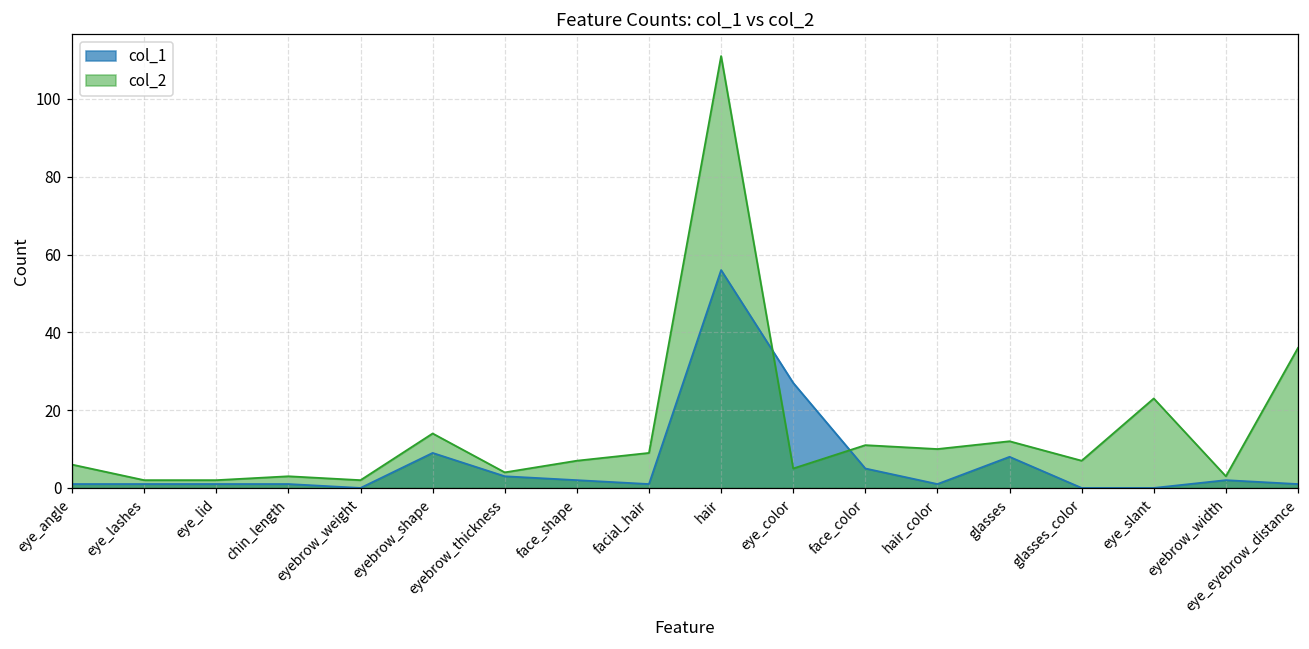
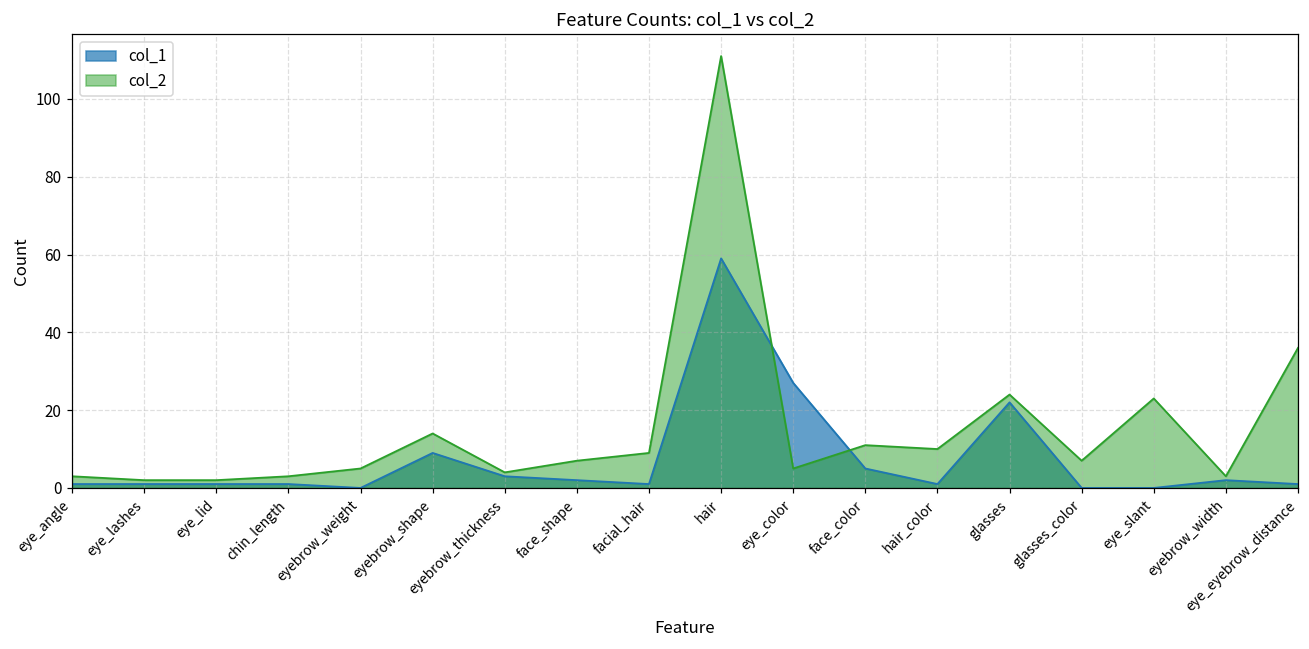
  {
    "col_1": {
      "eye_angle": 1,
      "eye_lashes": 1,
      "eye_lid": 1,
      "chin_length": 1,
      "eyebrow_weight": 0,
      "eyebrow_shape": 9,
      "eyebrow_thickness": 3,
      "face_shape": 2,
      "facial_hair": 1,
-     "hair": 56,
+     "hair": 59,
      "eye_color": 27,
      "face_color": 5,
      "hair_color": 1,
-     "glasses": 8,
+     "glasses": 22,
      "glasses_color": 0,
      "eye_slant": 0,
      "eyebrow_width": 2,
      "eye_eyebrow_distance": 1
    },
    "col_2": {
-     "eye_angle": 6,
+     "eye_angle": 3,
      "eye_lashes": 2,
      "eye_lid": 2,
      "chin_length": 3,
-     "eyebrow_weight": 2,
+     "eyebrow_weight": 5,
      "eyebrow_shape": 14,
      "eyebrow_thickness": 4,
      "face_shape": 7,
      "facial_hair": 9,
      "hair": 111,
      "eye_color": 5,
      "face_color": 11,
      "hair_color": 10,
-     "glasses": 12,
+     "glasses": 24,
      "glasses_color": 7,
      "eye_slant": 23,
      "eyebrow_width": 3,
      "eye_eyebrow_distance": 36
    }
  }
